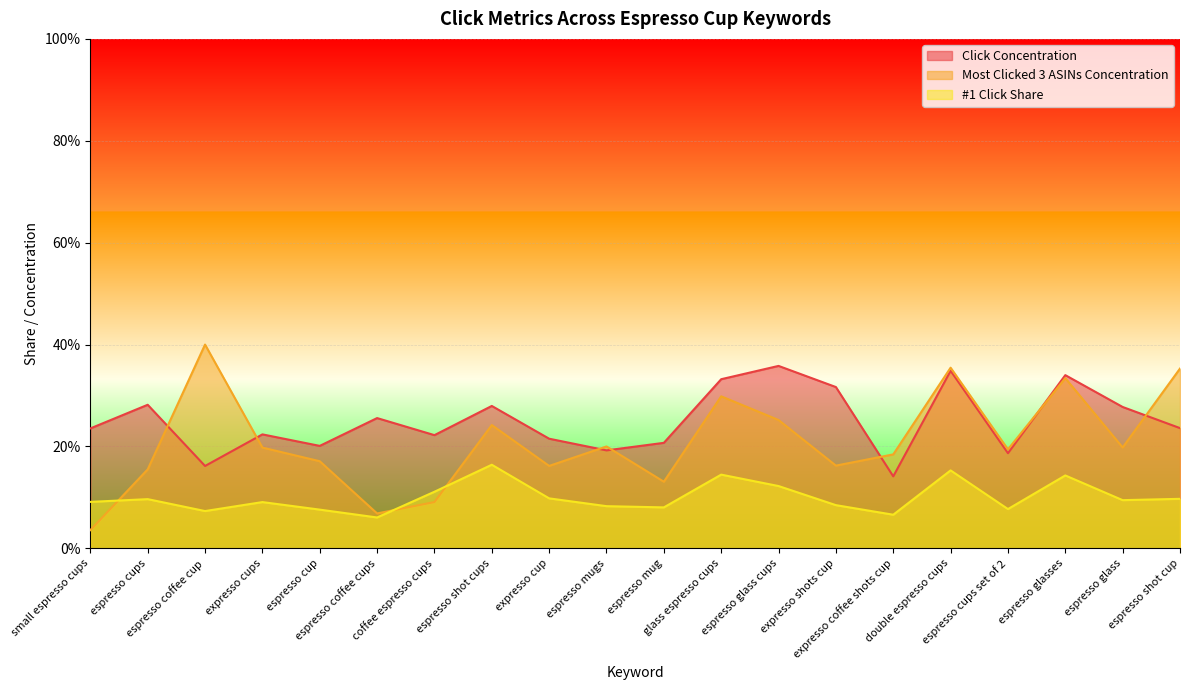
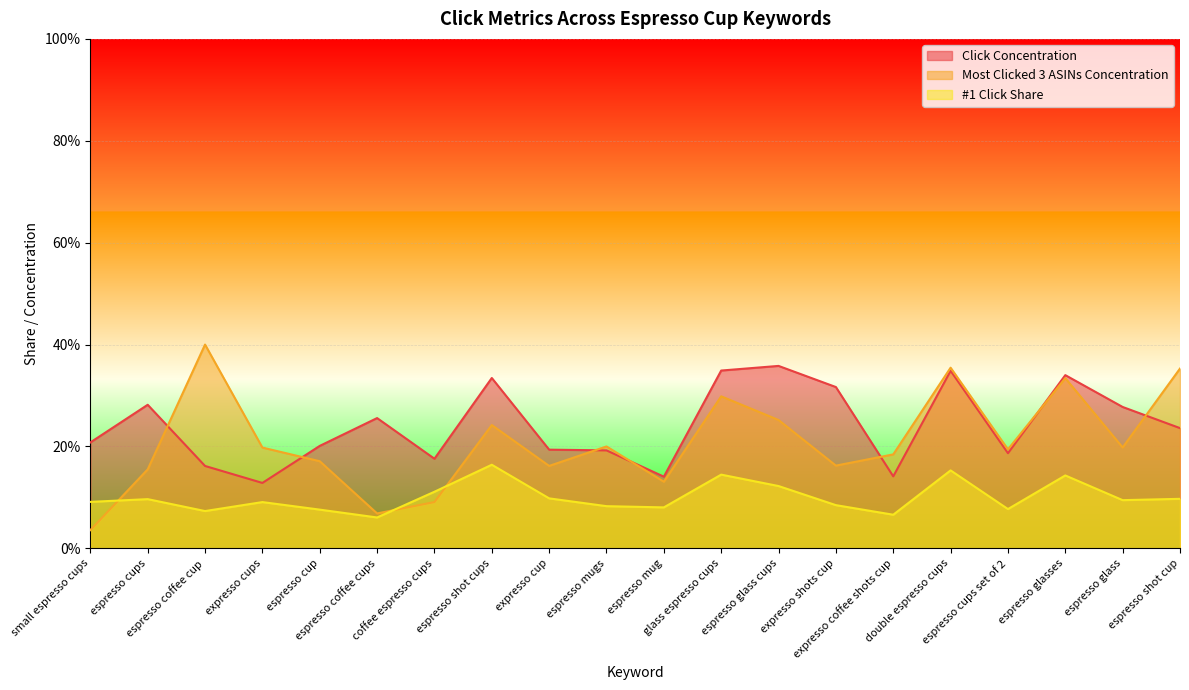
  {
    "Click Concentration": {
-     "small espresso cups": "24%",
+     "small espresso cups": "21%",
      "espresso cups": "28%",
      "espresso coffee cup": "16%",
-     "expresso cups": "22%",
+     "expresso cups": "13%",
      "espresso cup": "20%",
      "espresso coffee cups": "26%",
-     "coffee espresso cups": "22%",
-     "espresso shot cups": "28%",
-     "expresso cup": "22%",
+     "coffee espresso cups": "18%",
+     "espresso shot cups": "33%",
+     "expresso cup": "19%",
      "espresso mugs": "19%",
-     "espresso mug": "21%",
-     "glass espresso cups": "33%",
+     "espresso mug": "14%",
+     "glass espresso cups": "35%",
      "espresso glass cups": "36%",
      "expresso shots cup": "32%",
      "expresso coffee shots cup": "14%",
      "double espresso cups": "35%",
      "espresso cups set of 2": "19%",
      "espresso glasses": "34%",
      "espresso glass": "28%",
      "espresso shot cup": "24%"
    }
  }
